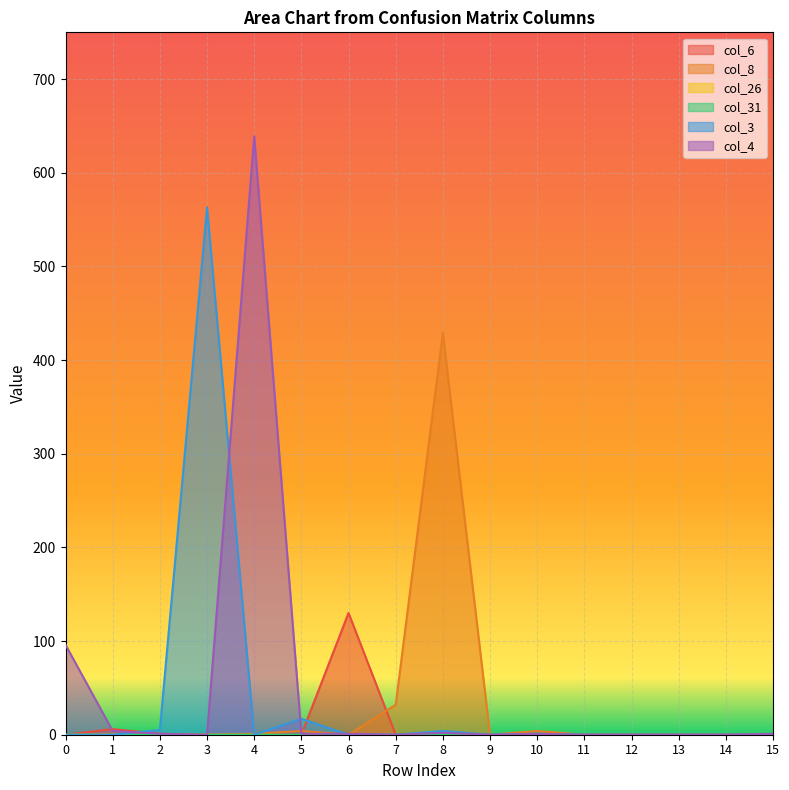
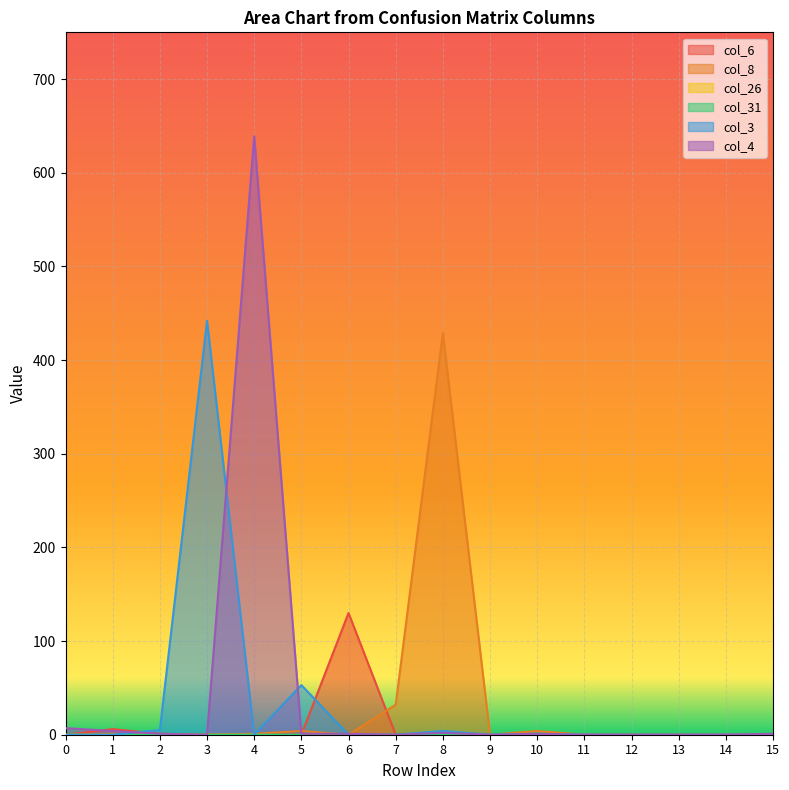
  {
    "col_3": {
      "2": 10,
-     "3": 560,
-     "5": 20
+     "3": 440,
+     "5": 50
    },
    "col_4": {
-     "0": 100,
+     "0": 10,
      "4": 640
    }
  }
